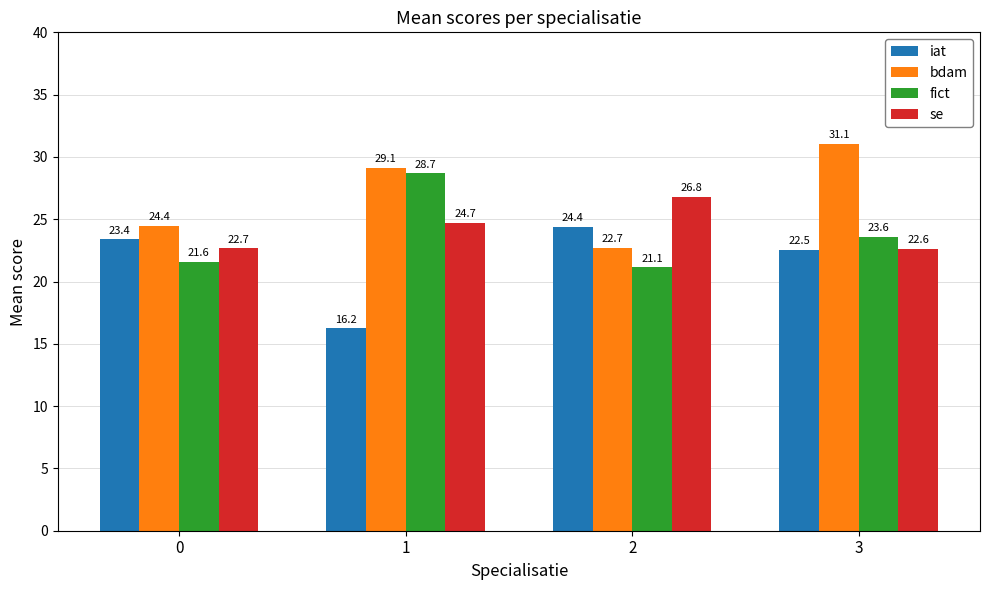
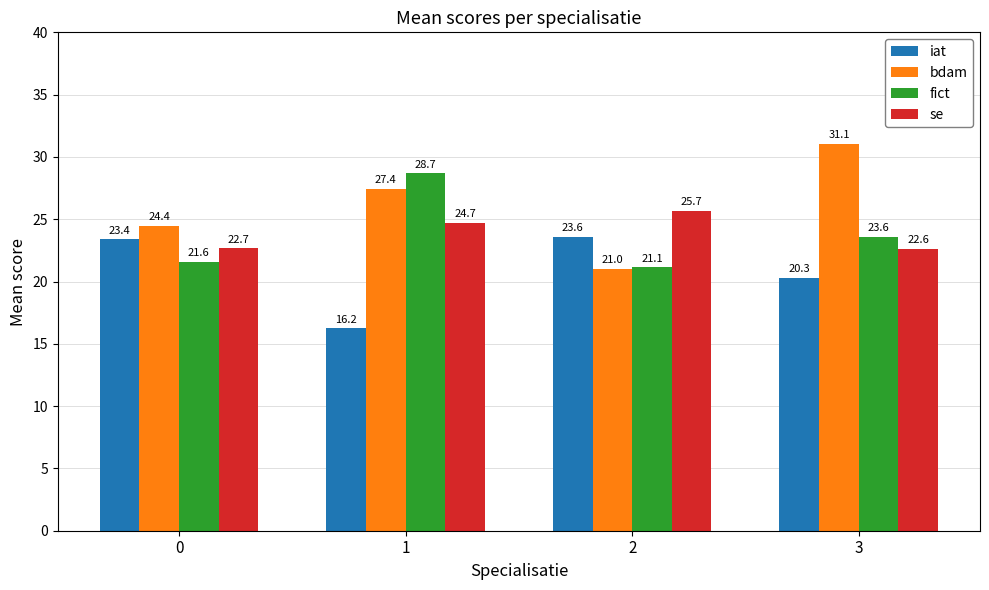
  {
    "iat": {
      "0": 23.4,
      "1": 16.2,
-     "2": 24.4,
-     "3": 22.5
+     "2": 23.6,
+     "3": 20.3
    },
    "bdam": {
      "0": 24.4,
-     "1": 29.1,
-     "2": 22.7,
+     "1": 27.4,
+     "2": 21.0,
      "3": 31.1
    },
    "fict": {
      "0": 21.6,
      "1": 28.7,
      "2": 21.1,
      "3": 23.6
    },
    "se": {
      "0": 22.7,
      "1": 24.7,
-     "2": 26.8,
+     "2": 25.7,
      "3": 22.6
    }
  }
